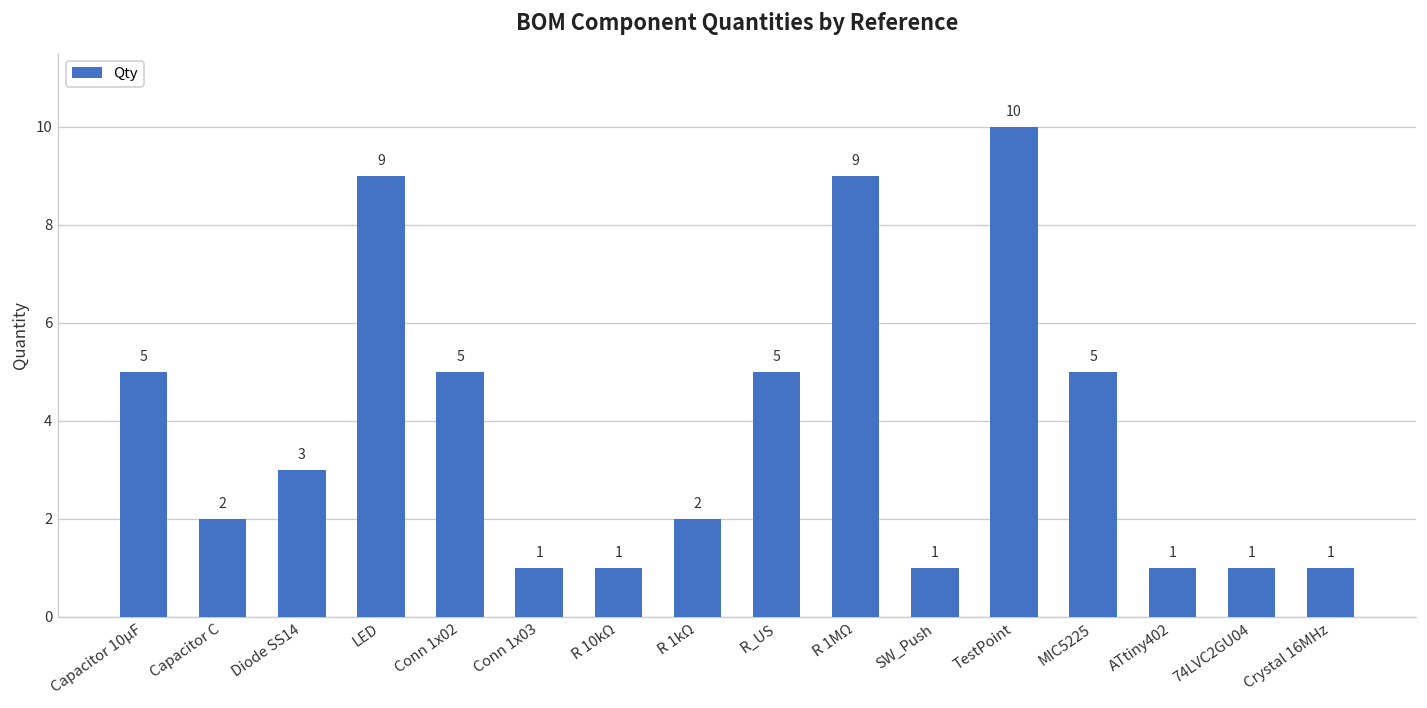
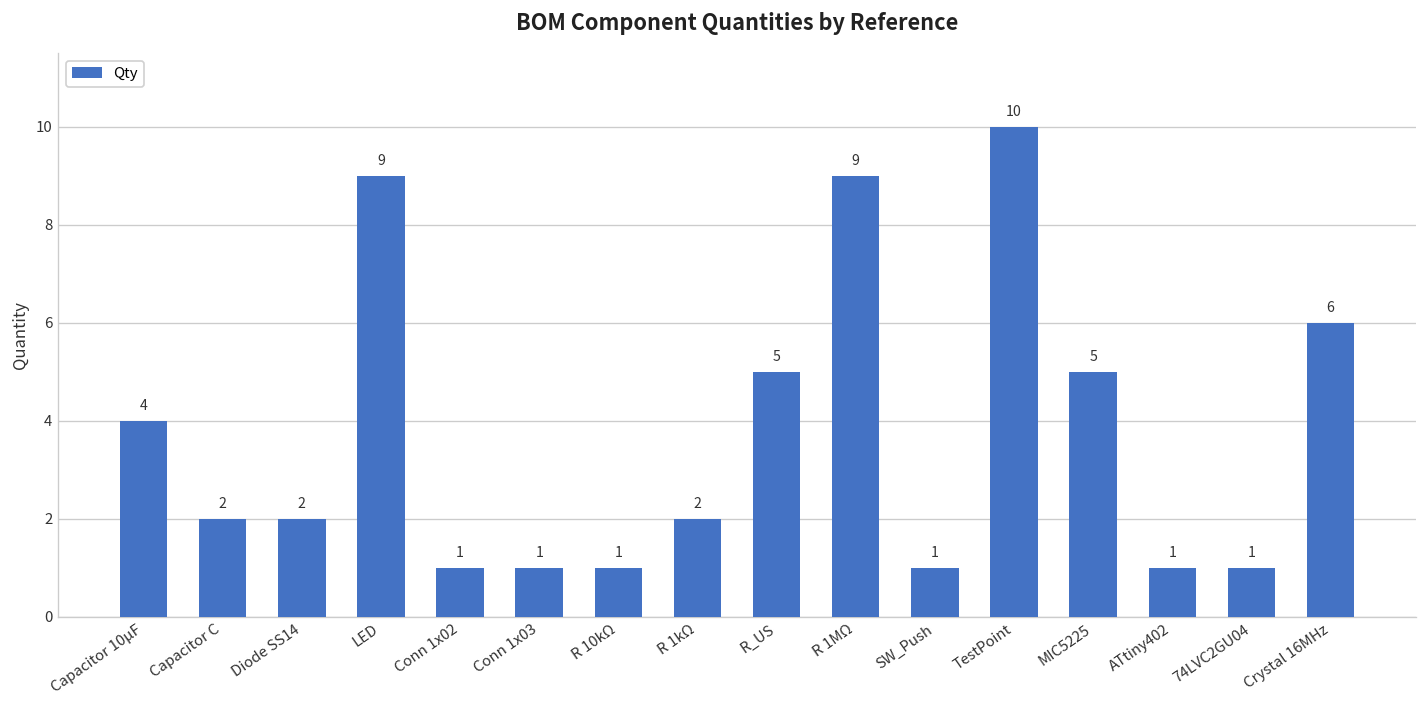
  {
-   "Capacitor 10µF": 5,
+   "Capacitor 10µF": 4,
    "Capacitor C": 2,
-   "Diode SS14": 3,
+   "Diode SS14": 2,
    "LED": 9,
-   "Conn 1x02": 5,
+   "Conn 1x02": 1,
    "Conn 1x03": 1,
    "R 10kΩ": 1,
    "R 1kΩ": 2,
    "R_US": 5,
    "R 1MΩ": 9,
    "SW_Push": 1,
    "TestPoint": 10,
    "MIC5225": 5,
    "ATtiny402": 1,
    "74LVC2GU04": 1,
-   "Crystal 16MHz": 1
+   "Crystal 16MHz": 6
  }
